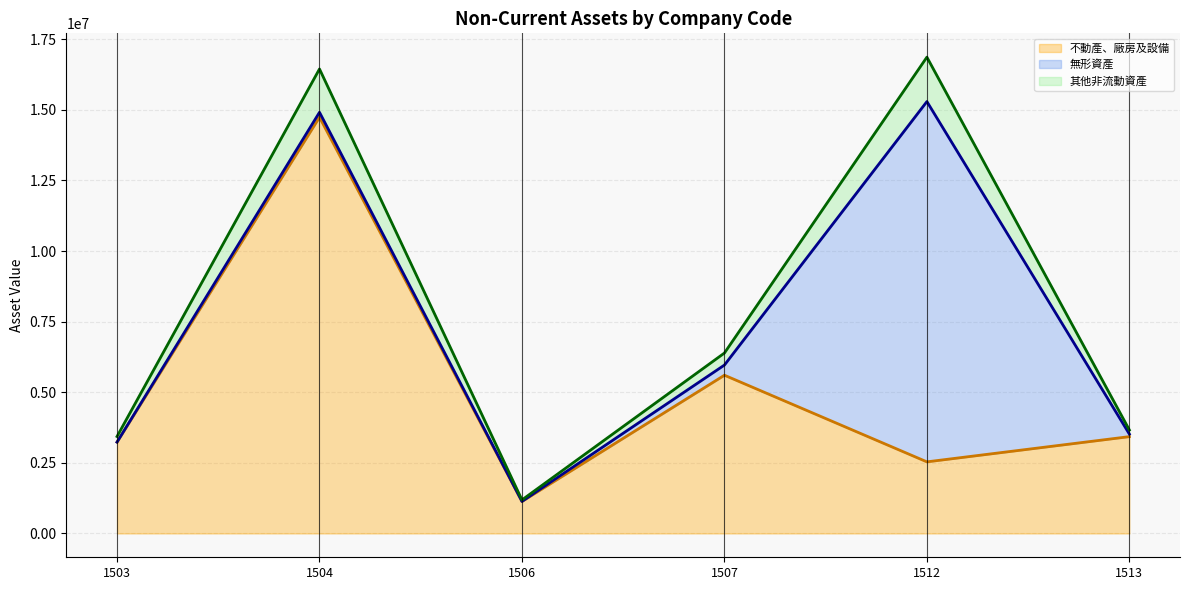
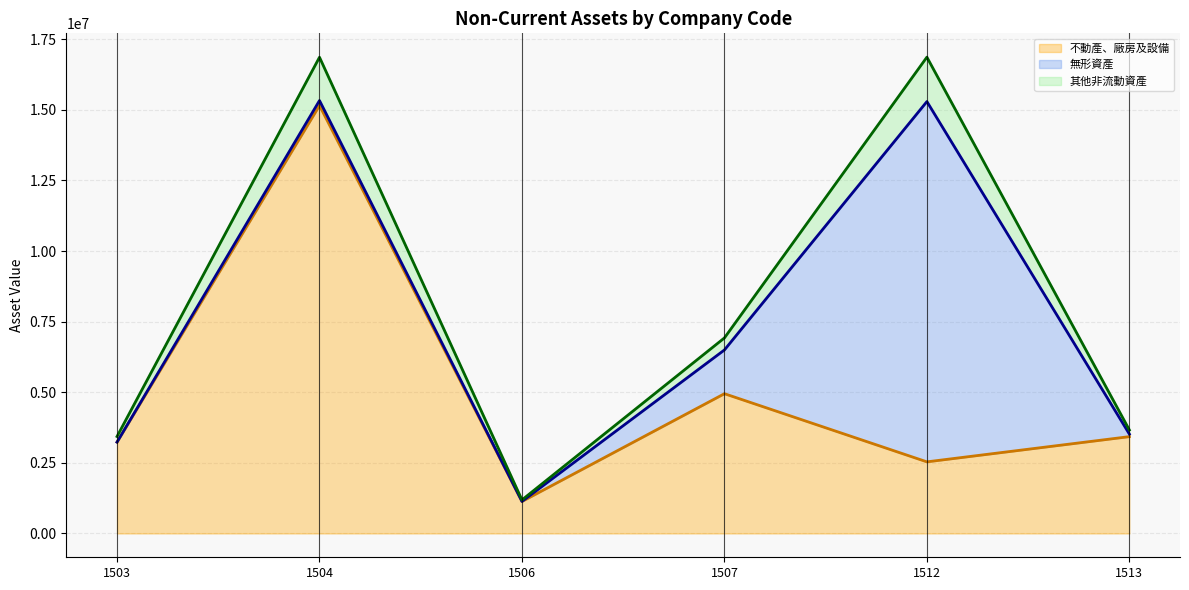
  {
    "不動產、廠房及設備": {
-     "1504": 14700000,
-     "1507": 5600000,
+     "1504": 15200000,
+     "1507": 4900000,
      "1512": 2500000
    },
    "無形資產": {
      "1504": 200000,
-     "1507": 400000,
+     "1507": 1500000,
      "1512": 12800000
    },
    "其他非流動資產": {
      "1503": 200000,
      "1504": 1500000,
      "1507": 400000,
      "1512": 1600000,
      "1513": 100000
    }
  }
